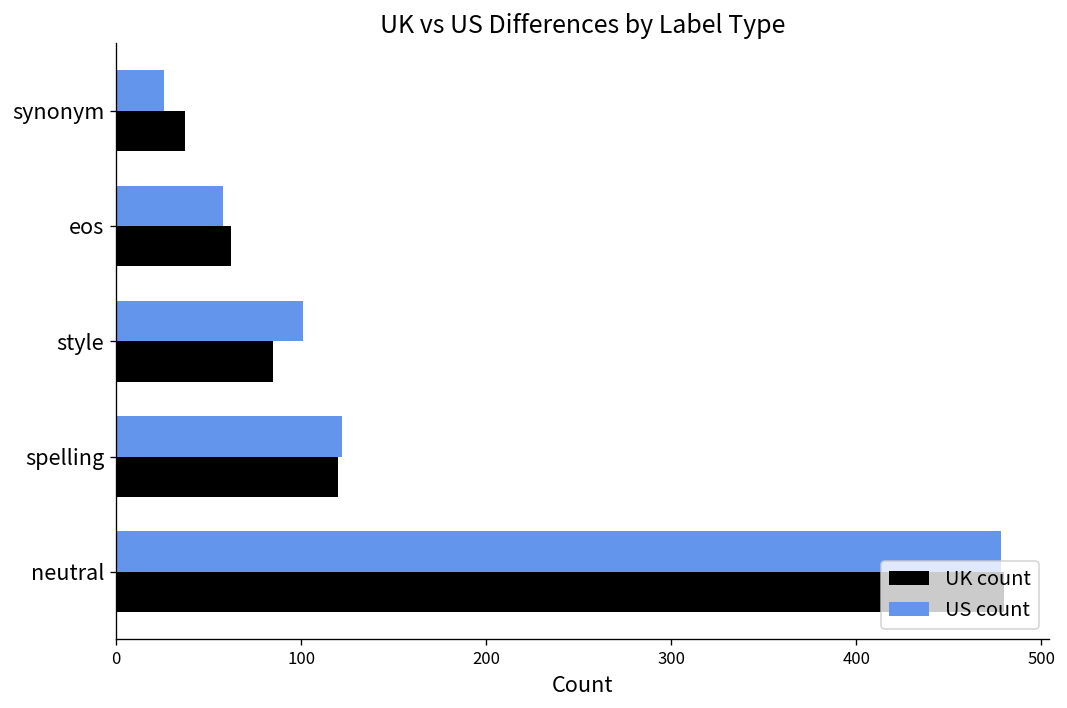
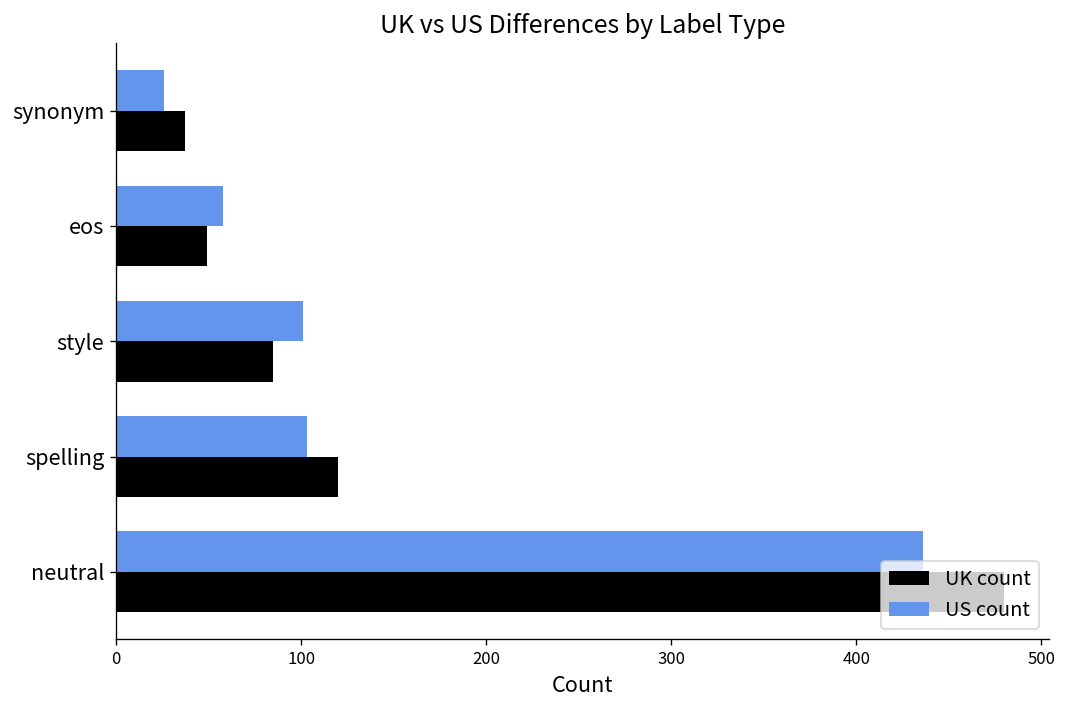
  {
    "UK count": {
      "synonym": 37,
-     "eos": 62,
+     "eos": 49,
      "style": 85,
      "spelling": 120
    },
    "US count": {
      "synonym": 26,
      "eos": 58,
      "style": 101,
-     "spelling": 122,
-     "neutral": 478
+     "spelling": 103,
+     "neutral": 436
    }
  }
